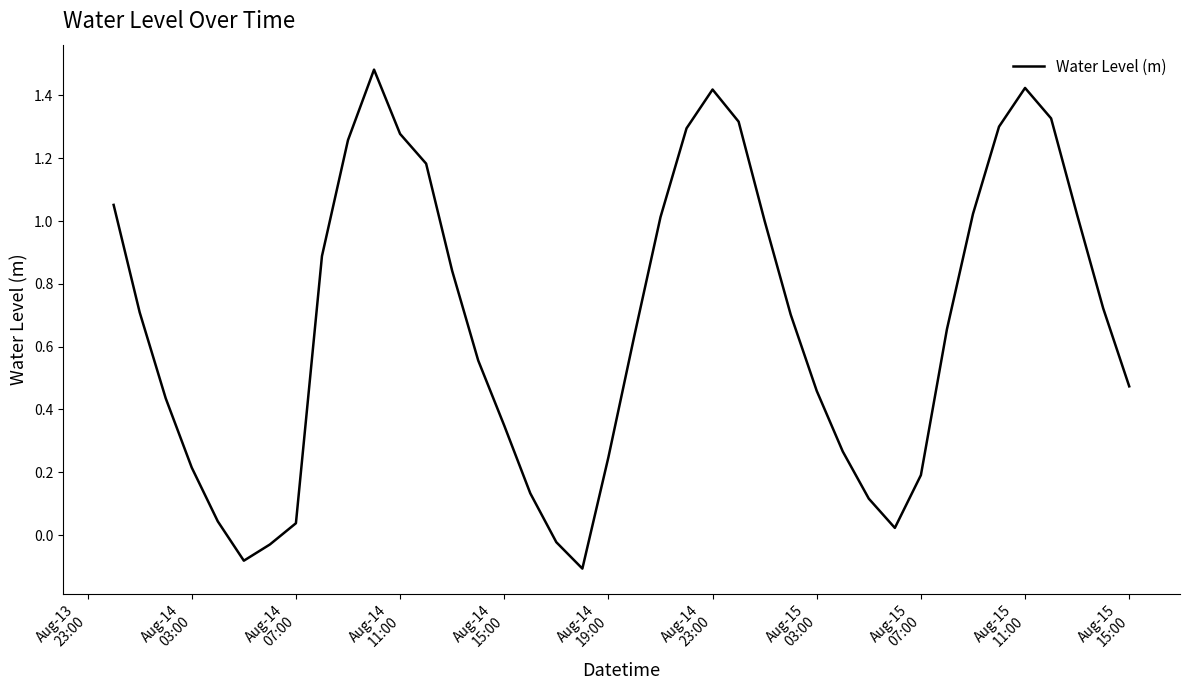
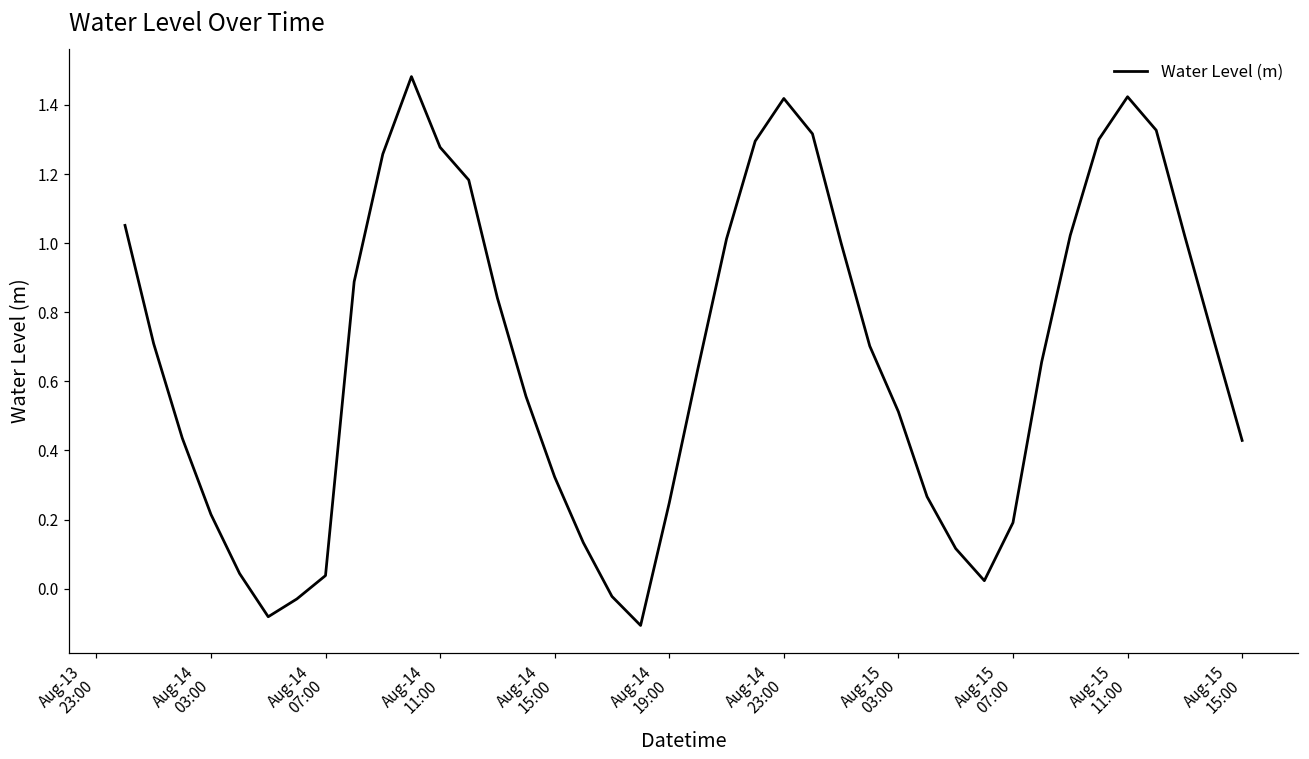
  {
    "Aug-14 03:00": 0.21,
    "Aug-14 07:00": 0.04,
    "Aug-14 11:00": 1.28,
-   "Aug-14 15:00": 0.35,
+   "Aug-14 15:00": 0.32,
    "Aug-14 19:00": 0.25,
    "Aug-14 23:00": 1.42,
-   "Aug-15 03:00": 0.46,
+   "Aug-15 03:00": 0.51,
    "Aug-15 07:00": 0.19,
    "Aug-15 11:00": 1.42,
-   "Aug-15 15:00": 0.47
+   "Aug-15 15:00": 0.43
  }
